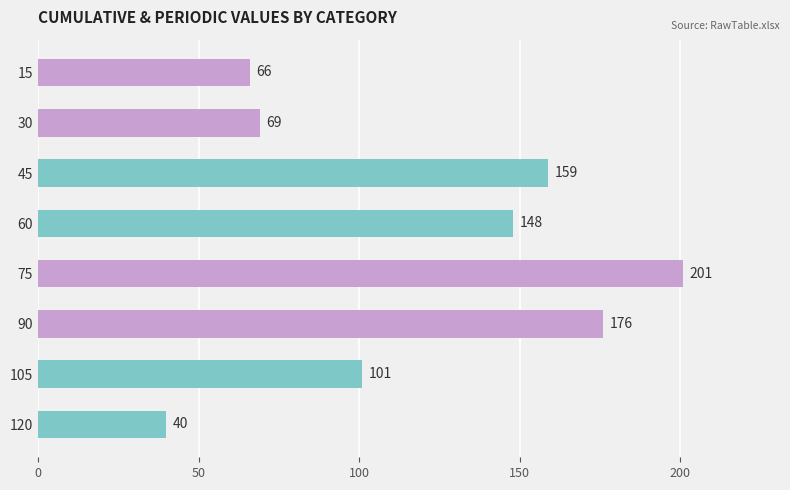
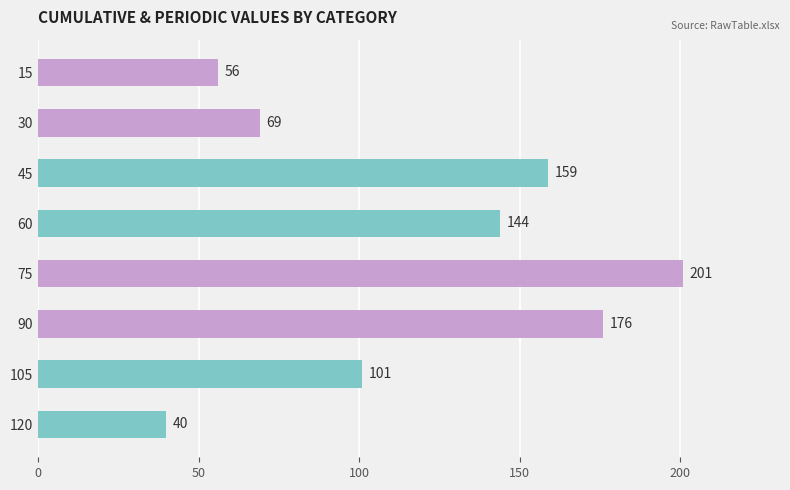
  {
-   "15": 66,
+   "15": 56,
    "30": 69,
    "45": 159,
-   "60": 148,
+   "60": 144,
    "75": 201,
    "90": 176,
    "105": 101,
    "120": 40
  }
